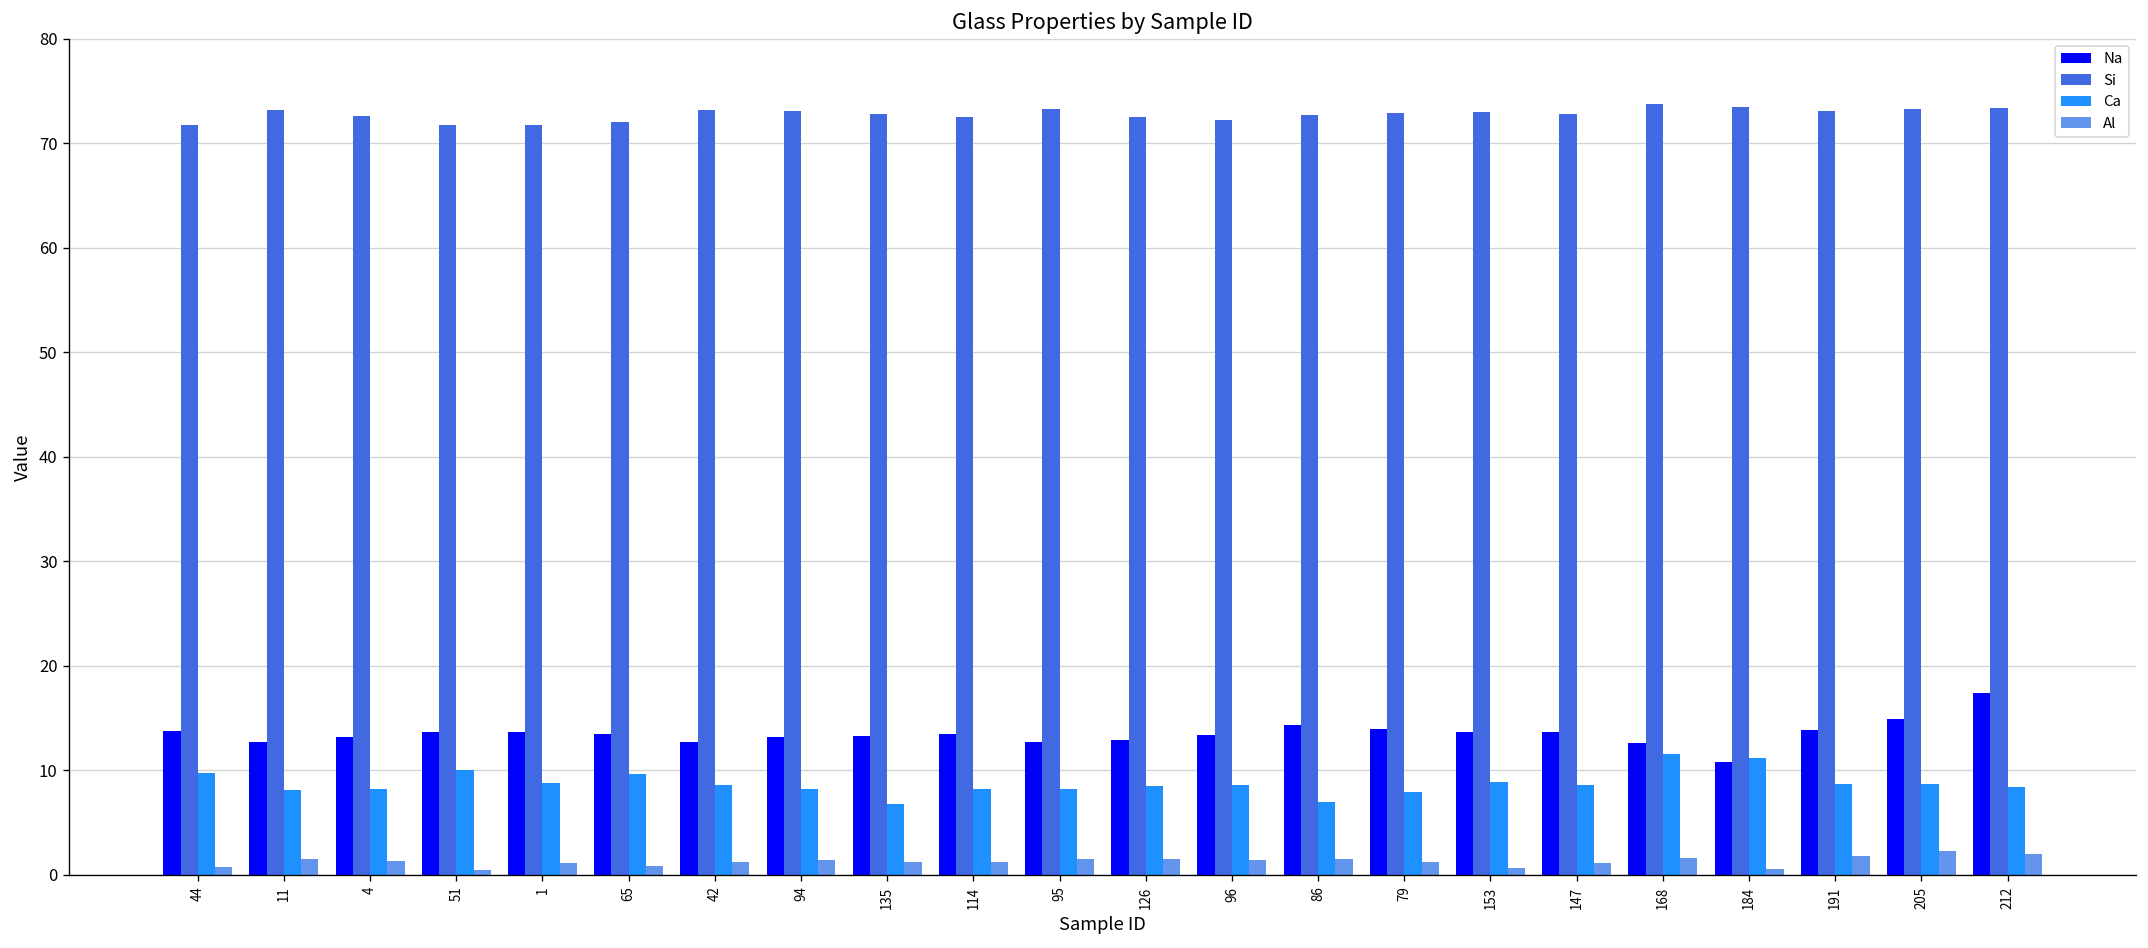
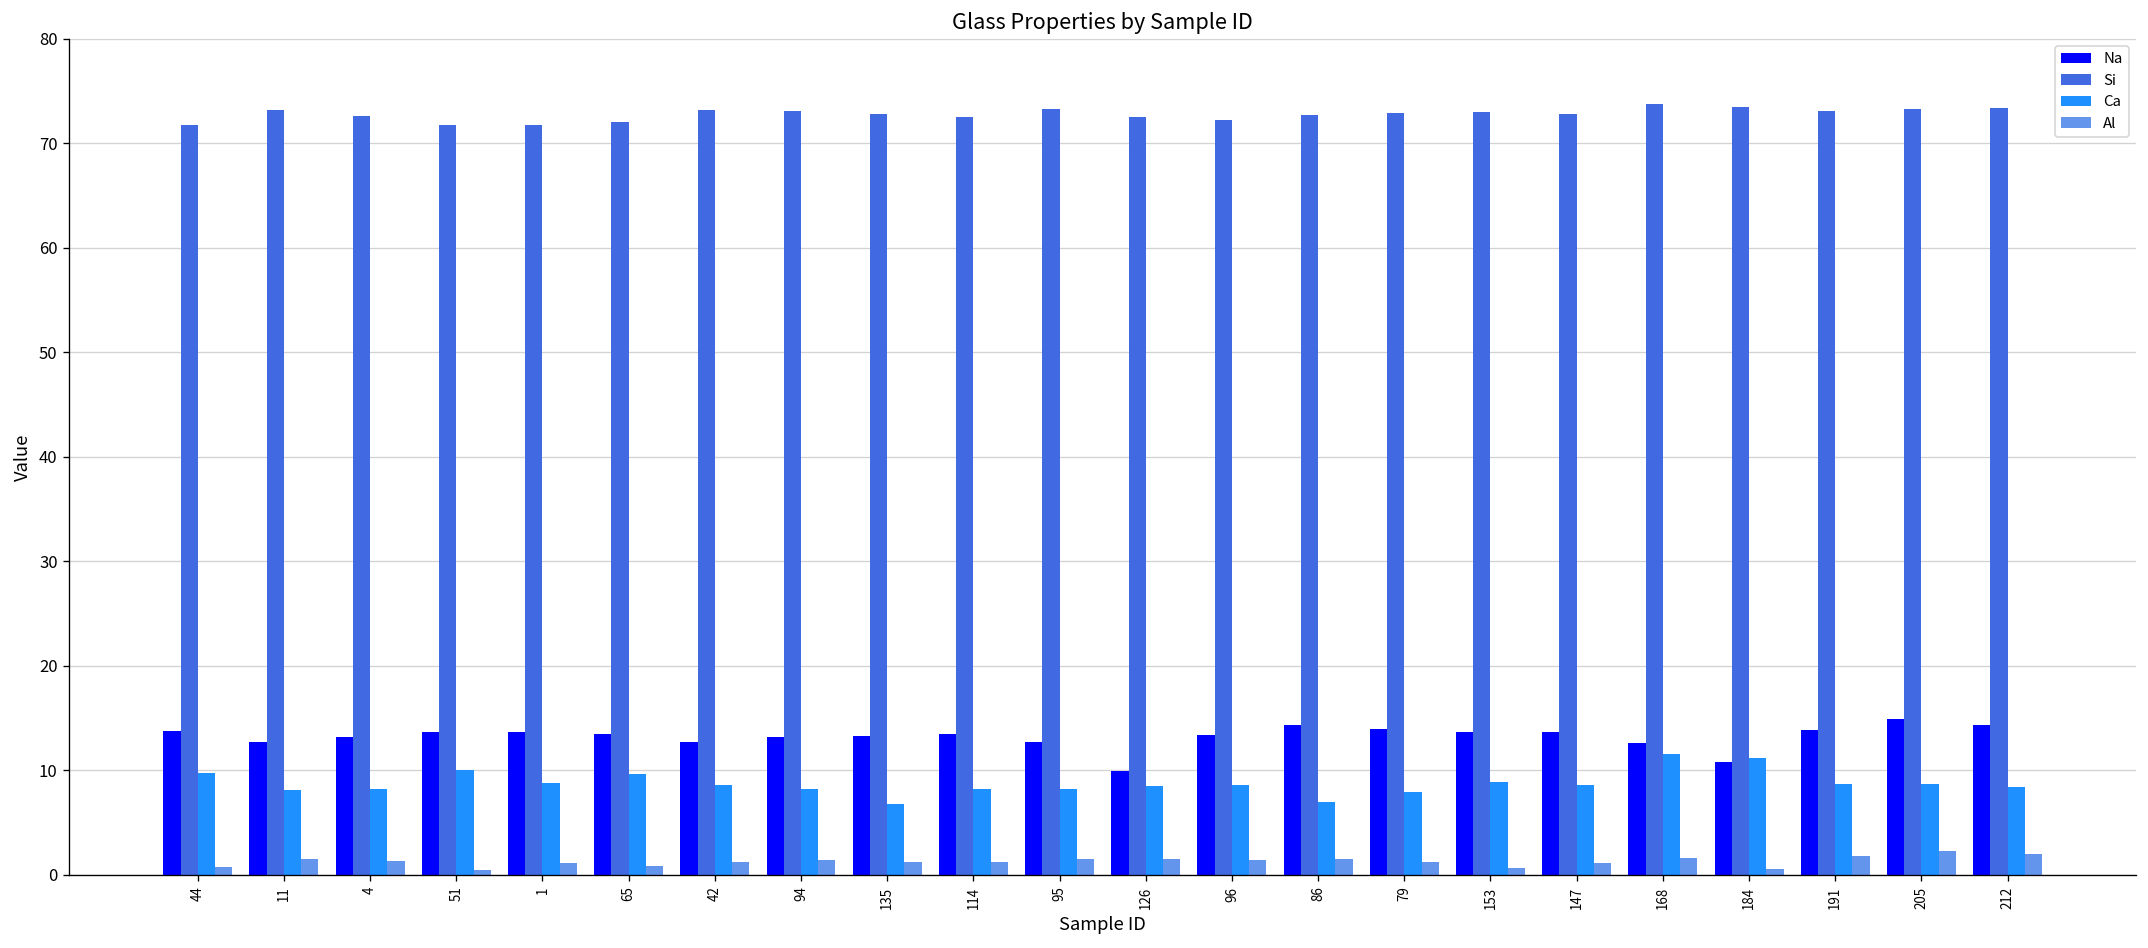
  {
    "Na": {
      "44": 14,
      "11": 13,
      "4": 13,
      "51": 14,
      "1": 14,
      "65": 13,
      "42": 13,
      "94": 13,
      "135": 13,
      "114": 13,
      "95": 13,
-     "126": 13,
+     "126": 10,
      "96": 13,
      "86": 14,
      "79": 14,
      "153": 14,
      "147": 14,
      "168": 13,
      "184": 11,
      "191": 14,
      "205": 15,
-     "212": 17
+     "212": 14
    },
    "Ca": {
      "44": 10,
      "11": 8,
      "4": 8,
      "51": 10,
      "1": 9,
      "65": 10,
      "42": 9,
      "94": 8,
      "135": 7,
      "114": 8,
      "95": 8,
      "126": 9,
      "96": 9,
      "86": 7,
      "79": 8,
      "153": 9,
      "147": 9,
      "168": 12,
      "184": 11,
      "191": 9,
      "205": 9,
      "212": 8
    }
  }
